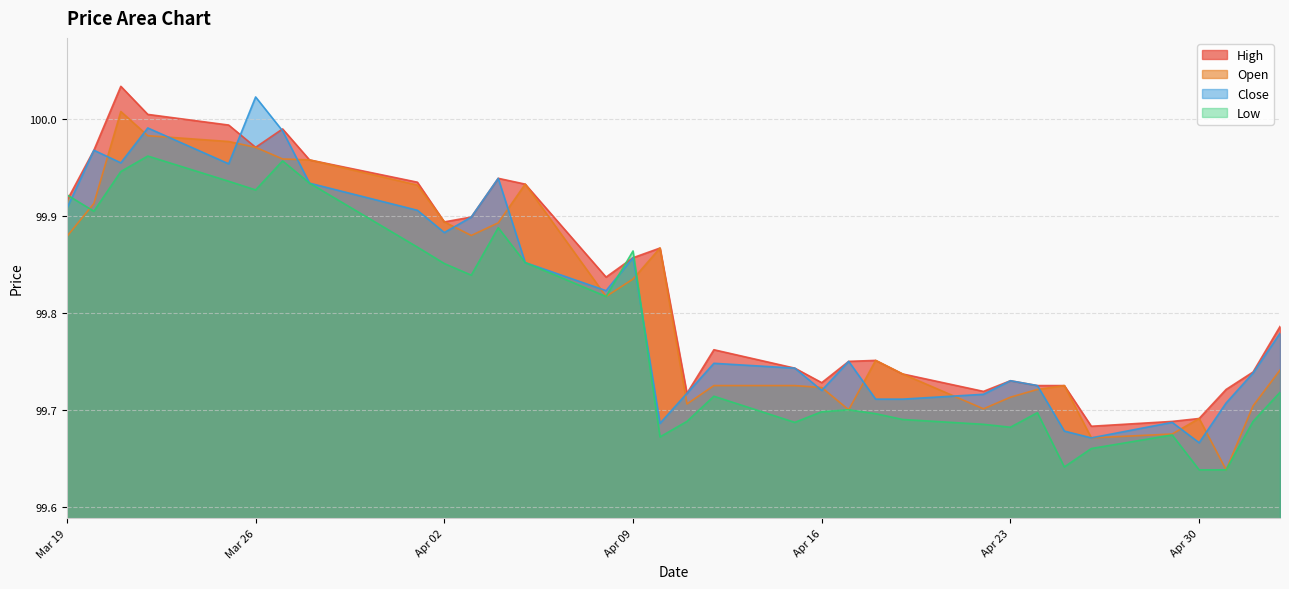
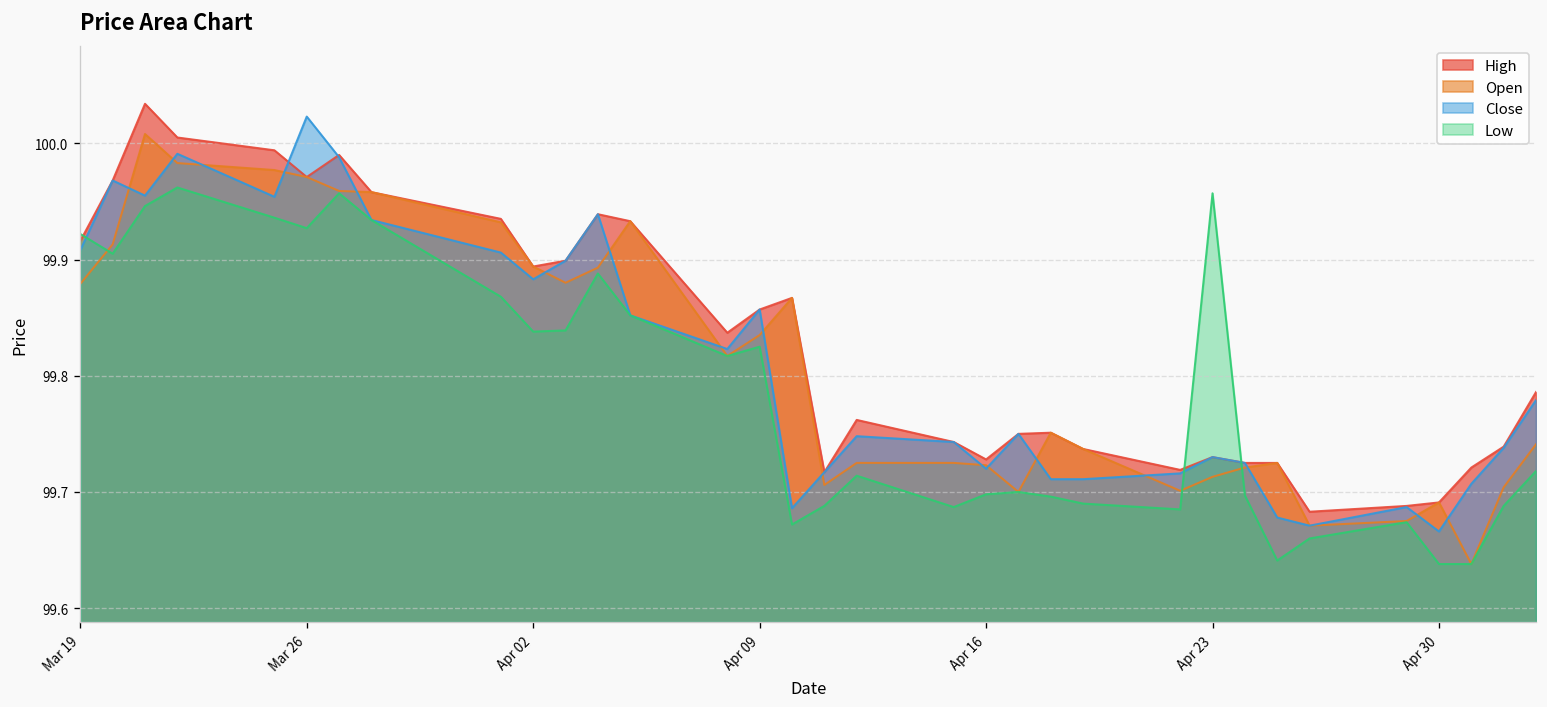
  {
    "Close": {
      "Mar 19": 99.91,
      "Mar 26": 100.02,
      "Apr 02": 99.88,
      "Apr 16": 99.72,
      "Apr 30": 99.67
    },
    "Low": {
      "Mar 19": 99.92,
      "Mar 26": 99.93,
-     "Apr 02": 99.85,
-     "Apr 09": 99.86,
+     "Apr 02": 99.84,
+     "Apr 09": 99.83,
      "Apr 16": 99.70,
-     "Apr 23": 99.68,
+     "Apr 23": 99.96,
      "Apr 30": 99.64
    }
  }
